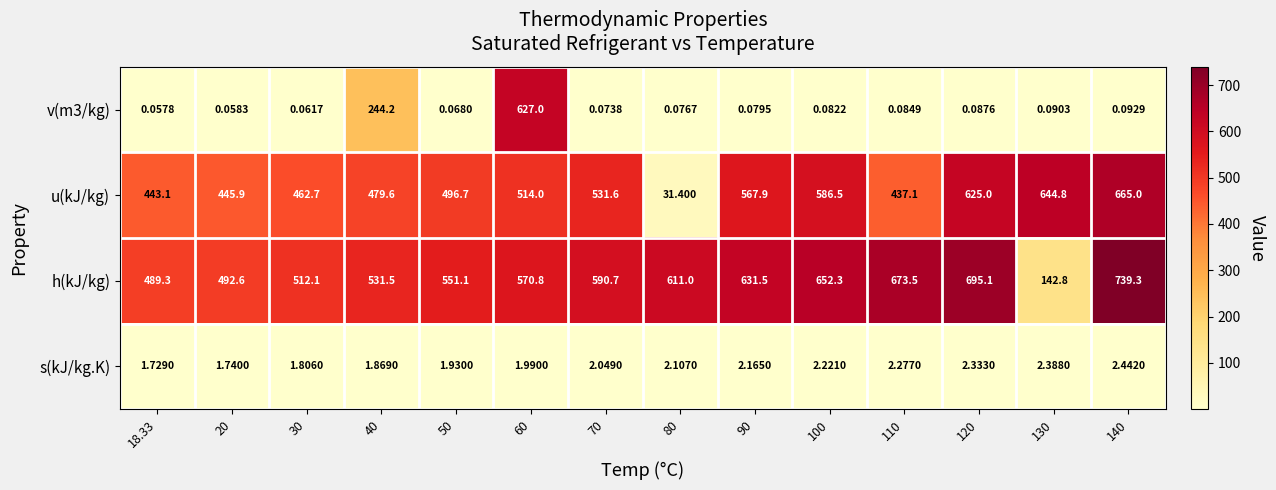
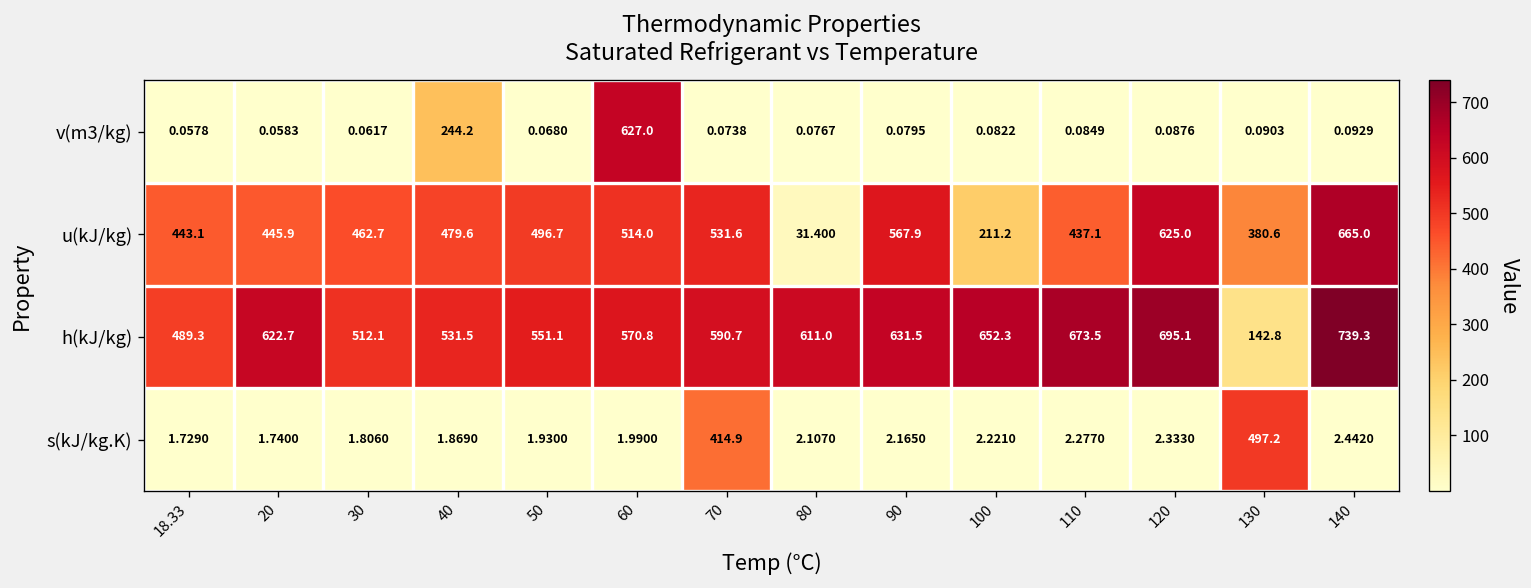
  {
    "v(m3/kg)": {
      "18.33": 0.0578,
      "20": 0.0583,
      "30": 0.0617,
      "40": 244.2,
      "50": 0.0680,
      "60": 627.0,
      "70": 0.0738,
      "80": 0.0767,
      "90": 0.0795,
      "100": 0.0822,
      "110": 0.0849,
      "120": 0.0876,
      "130": 0.0903,
      "140": 0.0929
    },
    "u(kJ/kg)": {
      "18.33": 443.1,
      "20": 445.9,
      "30": 462.7,
      "40": 479.6,
      "50": 496.7,
      "60": 514.0,
      "70": 531.6,
      "80": 31.400,
      "90": 567.9,
-     "100": 586.5,
+     "100": 211.2,
      "110": 437.1,
      "120": 625.0,
-     "130": 644.8,
+     "130": 380.6,
      "140": 665.0
    },
    "h(kJ/kg)": {
      "18.33": 489.3,
-     "20": 492.6,
+     "20": 622.7,
      "30": 512.1,
      "40": 531.5,
      "50": 551.1,
      "60": 570.8,
      "70": 590.7,
      "80": 611.0,
      "90": 631.5,
      "100": 652.3,
      "110": 673.5,
      "120": 695.1,
      "130": 142.8,
      "140": 739.3
    },
    "s(kJ/kg.K)": {
      "18.33": 1.7290,
      "20": 1.7400,
      "30": 1.8060,
      "40": 1.8690,
      "50": 1.9300,
      "60": 1.9900,
-     "70": 2.0490,
+     "70": 414.9,
      "80": 2.1070,
      "90": 2.1650,
      "100": 2.2210,
      "110": 2.2770,
      "120": 2.3330,
-     "130": 2.3880,
+     "130": 497.2,
      "140": 2.4420
    }
  }
